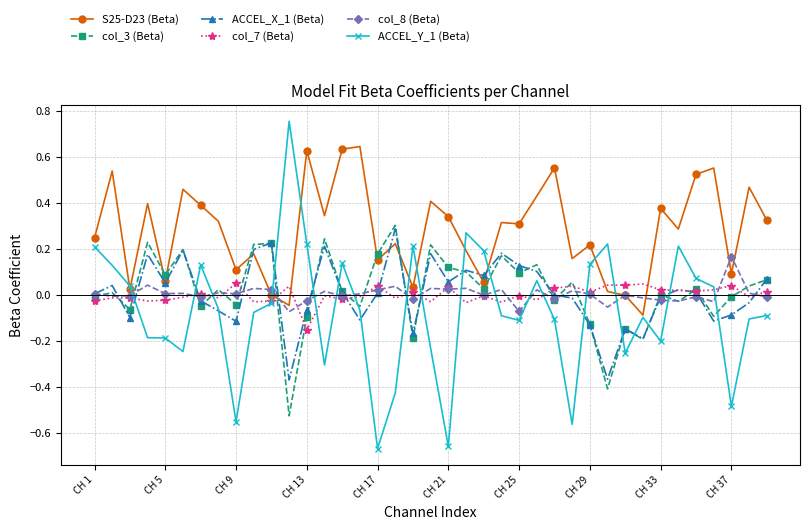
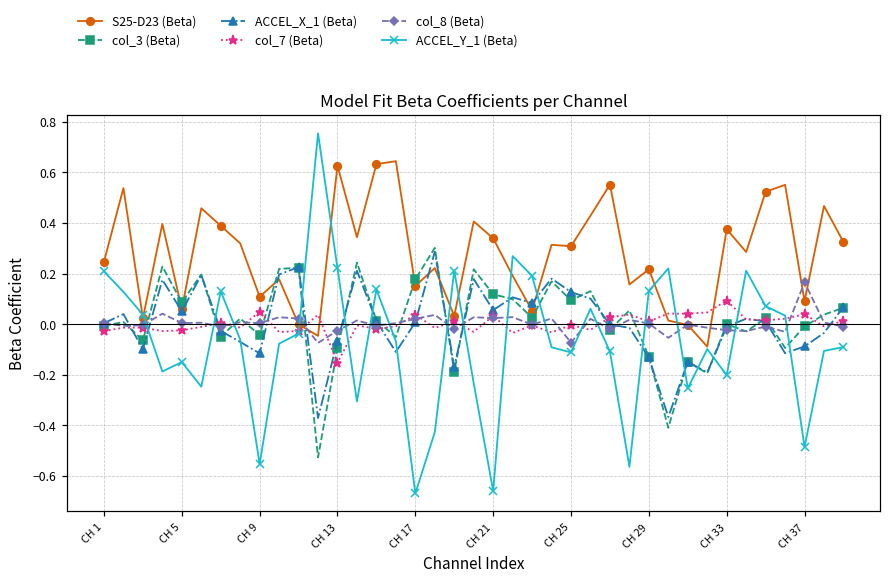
  {
    "S25-D23 (Beta)": {
      "CH 1": 0.25,
      "CH 9": 0.11,
      "CH 13": 0.63,
      "CH 17": 0.15,
      "CH 21": 0.34,
      "CH 25": 0.31,
      "CH 29": 0.22,
      "CH 33": 0.38,
      "CH 37": 0.09
    },
    "col_3 (Beta)": {
      "CH 5": 0.09,
      "CH 9": -0.04,
      "CH 13": -0.10,
      "CH 17": 0.18,
      "CH 21": 0.12,
      "CH 25": 0.09,
      "CH 37": -0.01
    },
    "ACCEL_X_1 (Beta)": {
      "CH 9": -0.12,
      "CH 13": -0.07,
      "CH 17": 0.01,
      "CH 21": 0.06,
      "CH 25": 0.13,
      "CH 37": -0.09
    },
    "col_7 (Beta)": {
      "CH 1": -0.03,
      "CH 5": -0.02,
      "CH 9": 0.05,
      "CH 13": -0.15,
      "CH 17": 0.04,
      "CH 25": 0.00,
-     "CH 33": 0.02,
+     "CH 33": 0.09,
      "CH 37": 0.04
    },
    "col_8 (Beta)": {
      "CH 5": 0.00,
      "CH 9": 0.00,
      "CH 13": -0.03,
      "CH 17": 0.02,
      "CH 25": -0.07,
      "CH 33": -0.02,
      "CH 37": 0.17
    },
    "ACCEL_Y_1 (Beta)": {
      "CH 1": 0.21,
-     "CH 5": -0.19,
+     "CH 5": -0.15,
      "CH 9": -0.55,
      "CH 13": 0.22,
      "CH 17": -0.67,
      "CH 21": -0.66,
      "CH 25": -0.11,
      "CH 29": 0.13,
      "CH 33": -0.20,
      "CH 37": -0.48
    }
  }
